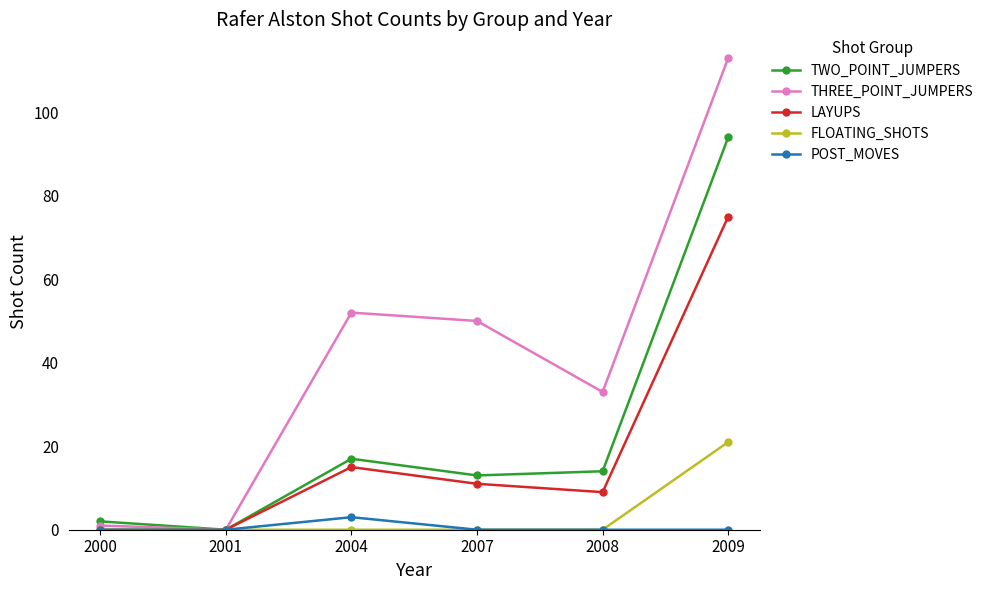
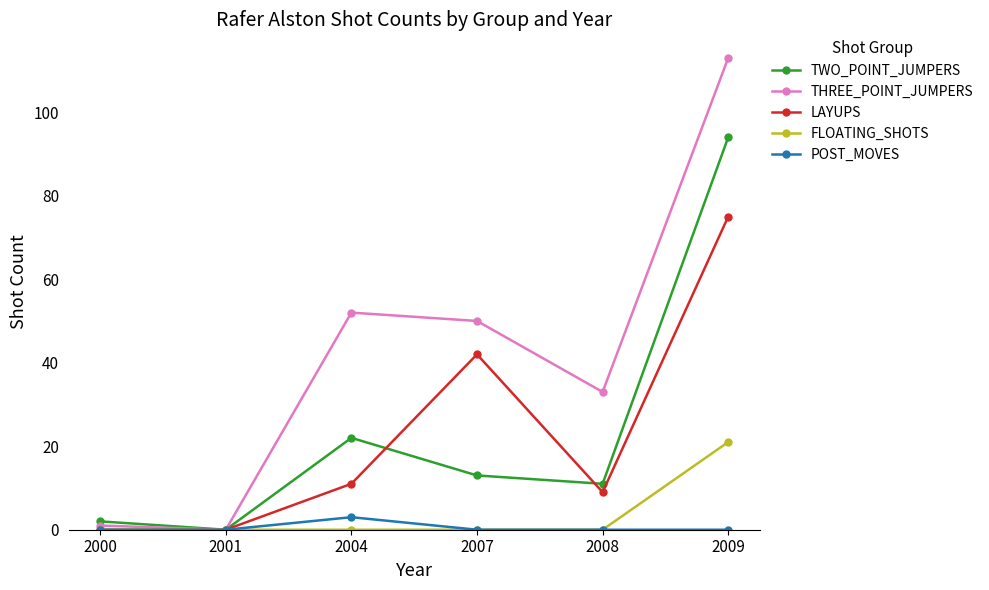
  {
    "TWO_POINT_JUMPERS": {
      "2000": 2,
-     "2004": 17,
+     "2004": 22,
      "2007": 13,
-     "2008": 14,
+     "2008": 11,
      "2009": 94
    },
    "THREE_POINT_JUMPERS": {
      "2000": 1,
      "2004": 52,
      "2007": 50,
      "2008": 33,
      "2009": 113
    },
    "LAYUPS": {
-     "2004": 15,
-     "2007": 11,
+     "2004": 11,
+     "2007": 42,
      "2008": 9,
      "2009": 75
    },
    "FLOATING_SHOTS": {
      "2004": 0,
      "2009": 21
    },
    "POST_MOVES": {
      "2004": 3,
      "2009": 0
    }
  }
